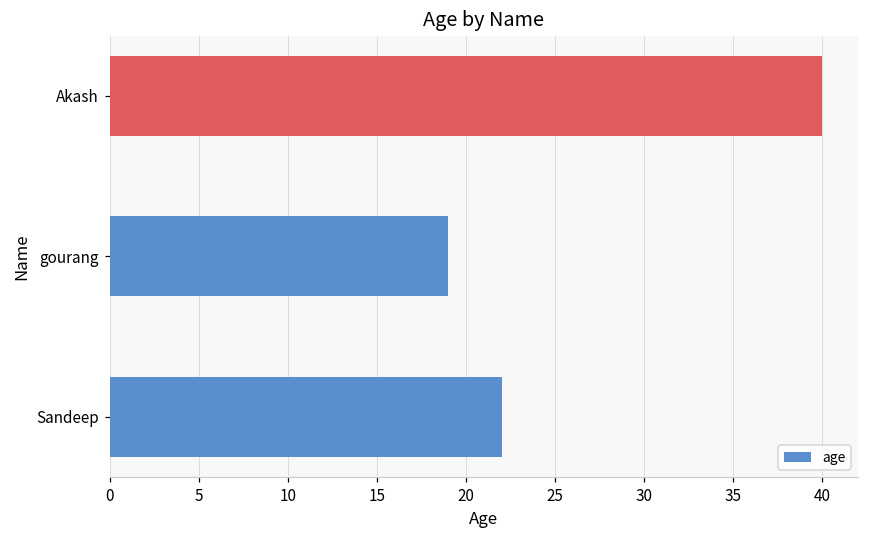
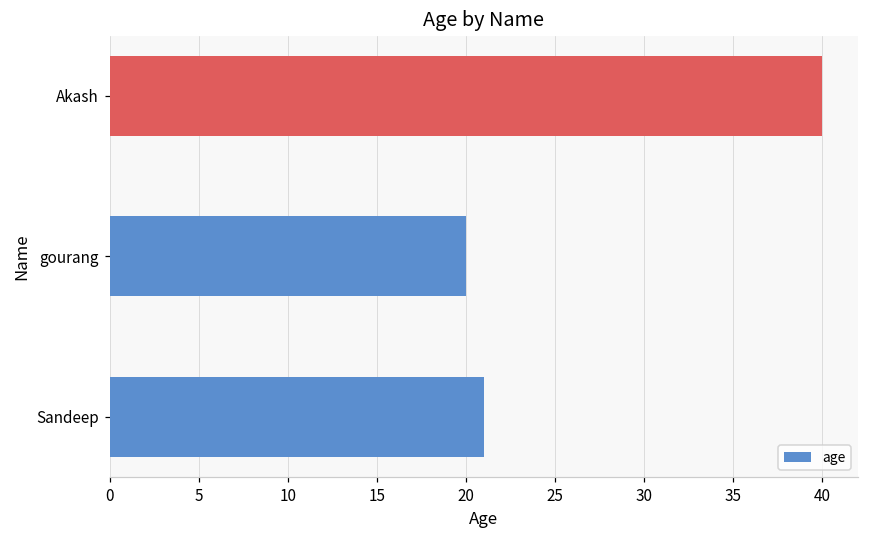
  {
    "Akash": 40,
-   "gourang": 19,
-   "Sandeep": 22
+   "gourang": 20,
+   "Sandeep": 21
  }
